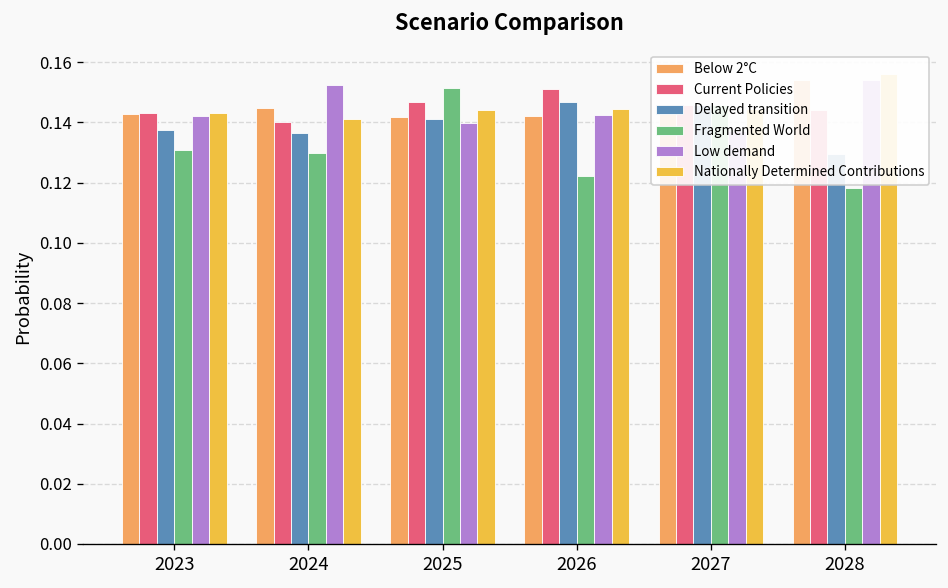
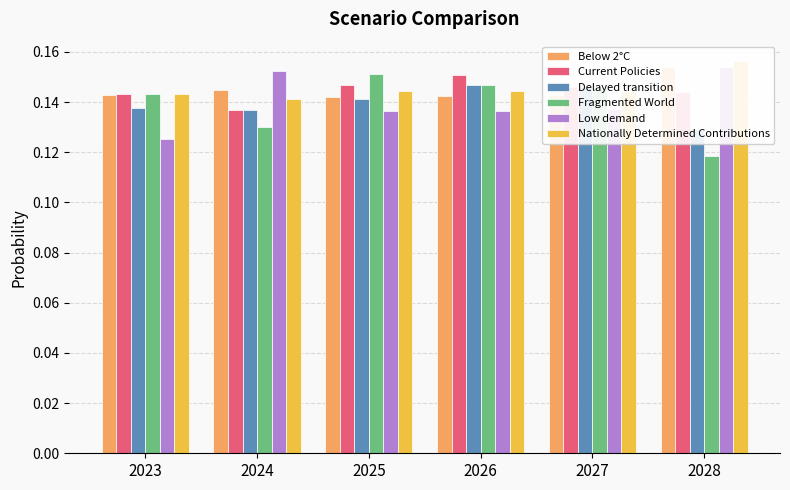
  {
    "Current Policies": {
      "2023": 0.143,
-     "2024": 0.140,
+     "2024": 0.137,
      "2025": 0.147,
      "2026": 0.151
    },
    "Delayed transition": {
      "2023": 0.138,
      "2024": 0.137,
      "2025": 0.141,
      "2026": 0.147
    },
    "Fragmented World": {
-     "2023": 0.131,
+     "2023": 0.143,
      "2024": 0.130,
      "2025": 0.151,
-     "2026": 0.122,
+     "2026": 0.147,
      "2028": 0.118
    },
    "Low demand": {
-     "2023": 0.142,
+     "2023": 0.125,
      "2024": 0.152,
-     "2025": 0.140,
-     "2026": 0.142
+     "2025": 0.137,
+     "2026": 0.136
    }
  }
